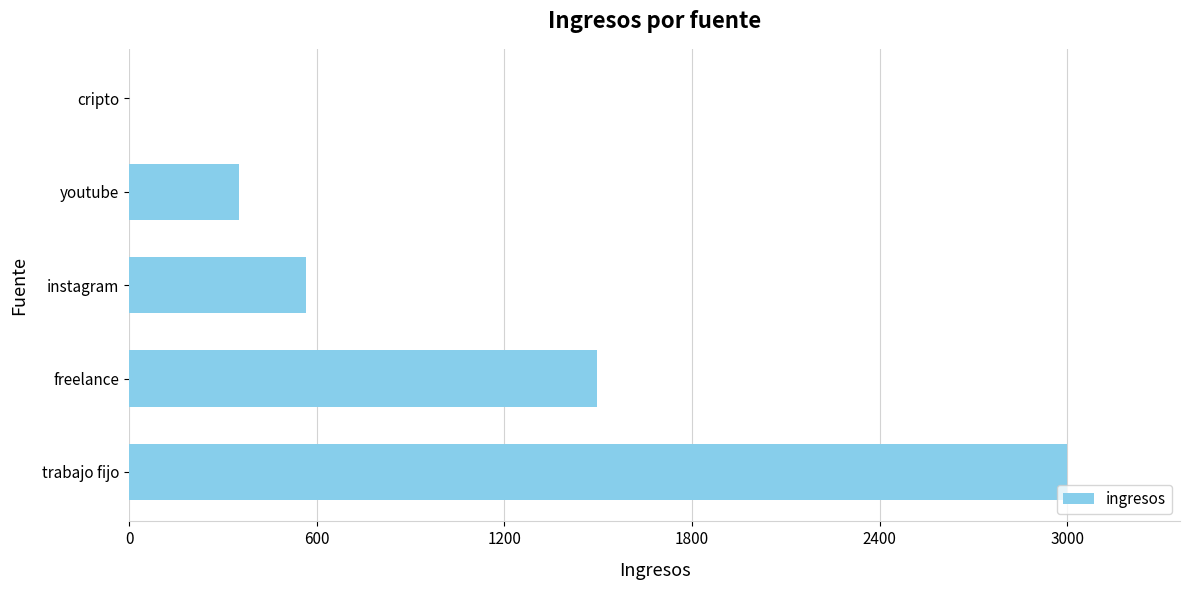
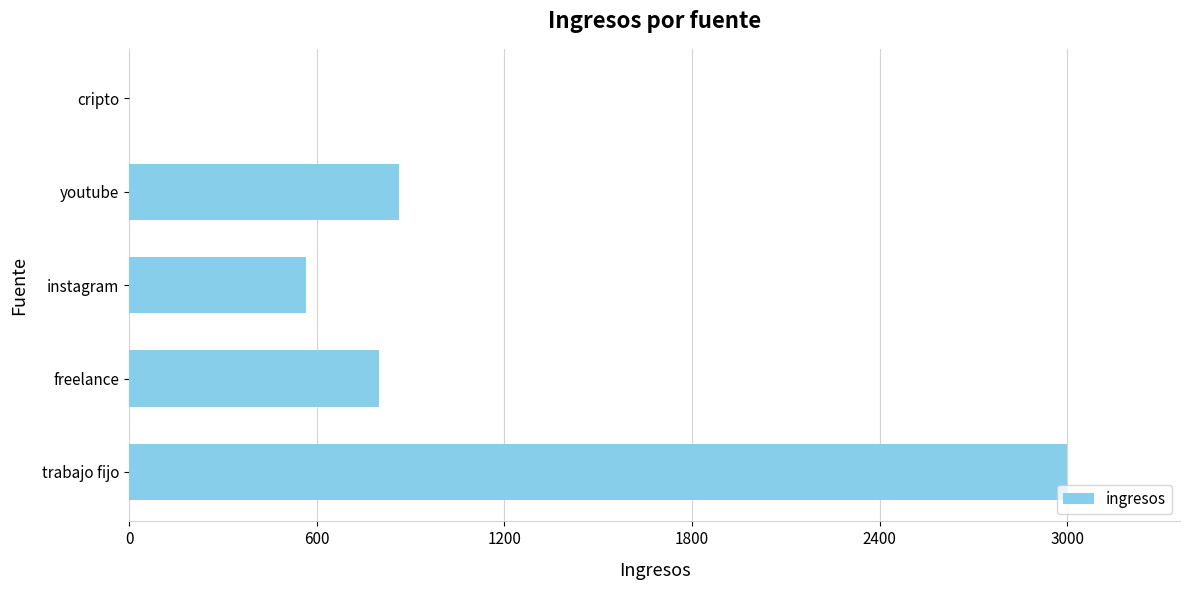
  {
    "cripto": 0,
-   "youtube": 350,
+   "youtube": 860,
    "instagram": 570,
-   "freelance": 1500,
+   "freelance": 800,
    "trabajo fijo": 3000
  }
